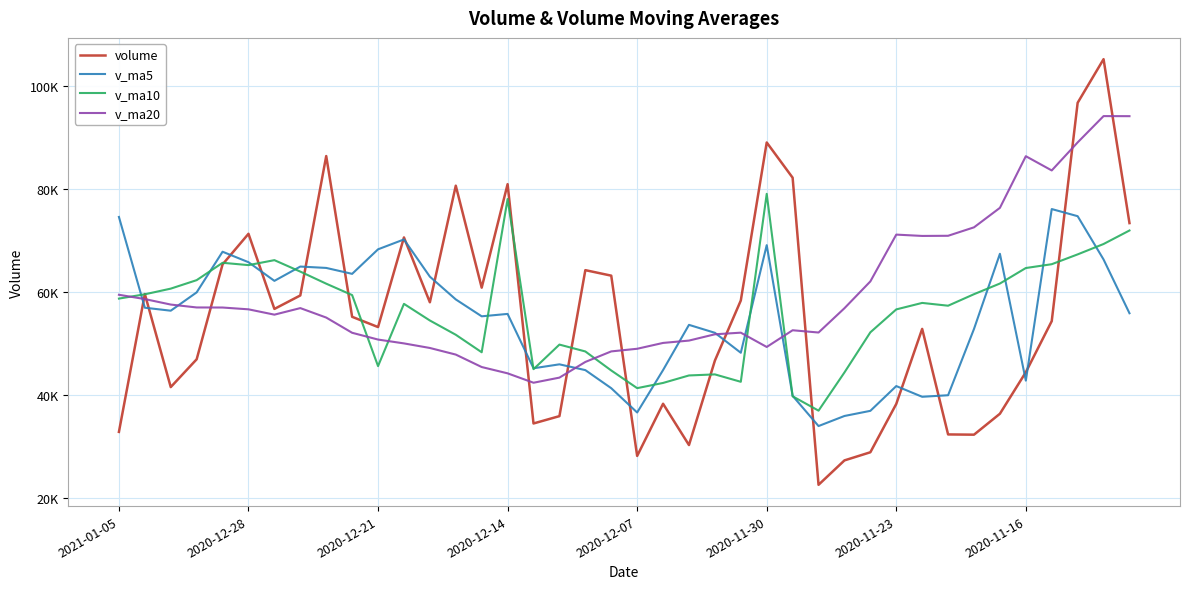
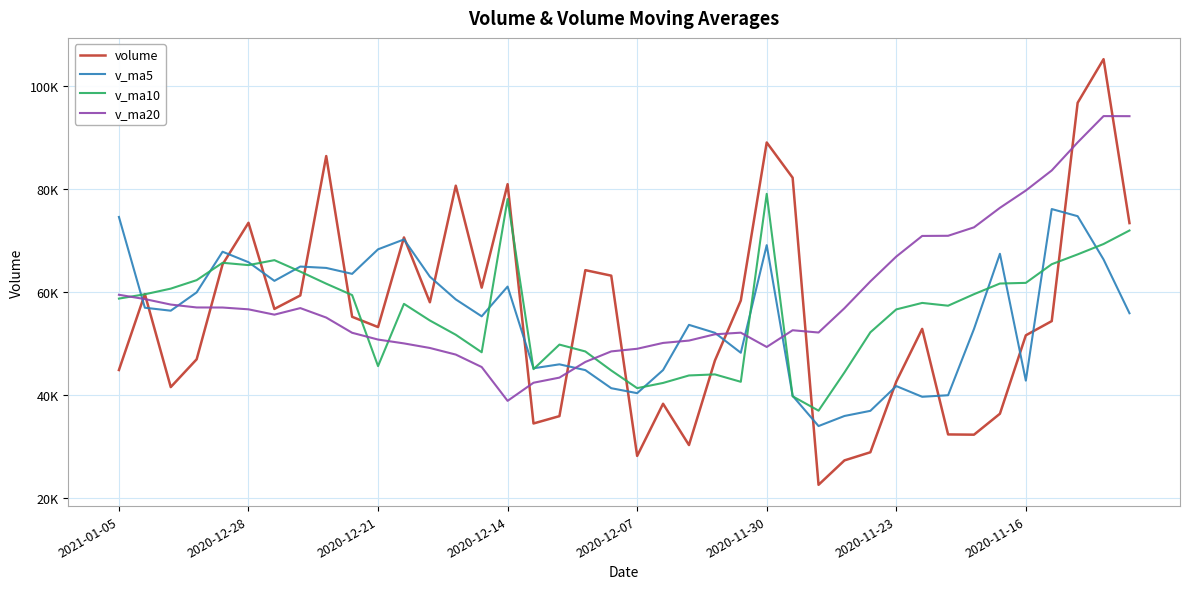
  {
    "volume": {
-     "2021-01-05": 33000,
-     "2020-12-28": 71000,
+     "2021-01-05": 45000,
+     "2020-12-28": 74000,
      "2020-12-21": 53000,
      "2020-12-14": 81000,
      "2020-12-07": 28000,
      "2020-11-30": 89000,
-     "2020-11-23": 38000,
-     "2020-11-16": 45000
+     "2020-11-23": 43000,
+     "2020-11-16": 52000
    },
    "v_ma5": {
      "2021-01-05": 75000,
      "2020-12-28": 66000,
      "2020-12-21": 68000,
-     "2020-12-14": 56000,
-     "2020-12-07": 37000,
+     "2020-12-14": 61000,
+     "2020-12-07": 40000,
      "2020-11-30": 69000,
      "2020-11-23": 42000,
      "2020-11-16": 43000
    },
    "v_ma10": {
      "2021-01-05": 59000,
      "2020-12-28": 65000,
      "2020-12-21": 46000,
      "2020-12-14": 78000,
      "2020-12-07": 41000,
      "2020-11-30": 79000,
      "2020-11-23": 57000,
-     "2020-11-16": 65000
+     "2020-11-16": 62000
    },
    "v_ma20": {
      "2021-01-05": 60000,
      "2020-12-28": 57000,
      "2020-12-21": 51000,
-     "2020-12-14": 44000,
+     "2020-12-14": 39000,
      "2020-12-07": 49000,
      "2020-11-30": 49000,
-     "2020-11-23": 71000,
-     "2020-11-16": 86000
+     "2020-11-23": 67000,
+     "2020-11-16": 80000
    }
  }
